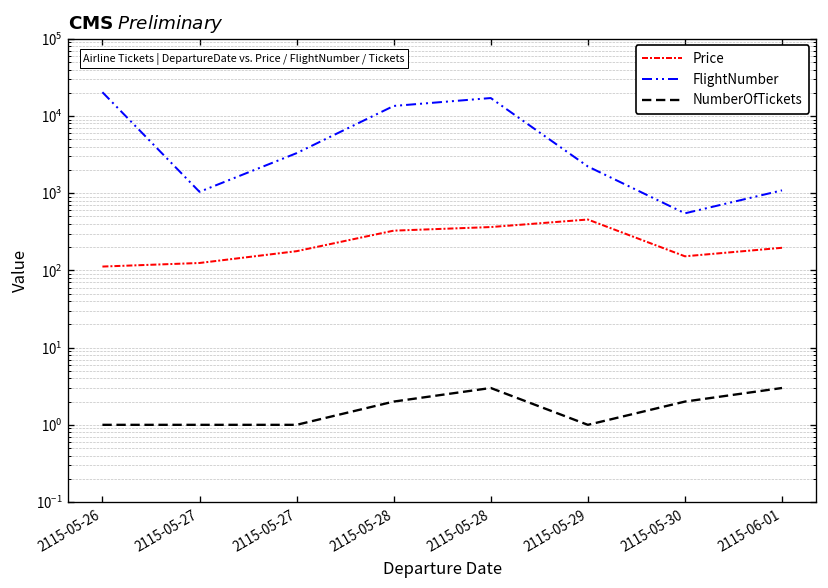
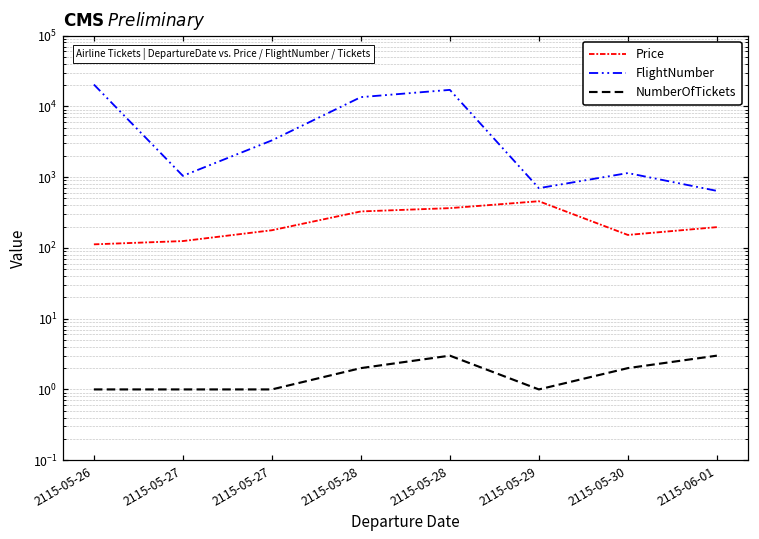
  {
    "Price": {
      "2115-05-26": 110,
      "2115-05-29": 500,
      "2115-05-30": 150,
      "2115-06-01": 200
    },
    "FlightNumber": {
      "2115-05-26": 20000,
-     "2115-05-29": 2200,
-     "2115-05-30": 500,
-     "2115-06-01": 1100
+     "2115-05-29": 700,
+     "2115-05-30": 1100,
+     "2115-06-01": 600
    },
    "NumberOfTickets": {
      "2115-05-26": 1,
      "2115-05-29": 1,
      "2115-05-30": 2,
      "2115-06-01": 3
    }
  }
